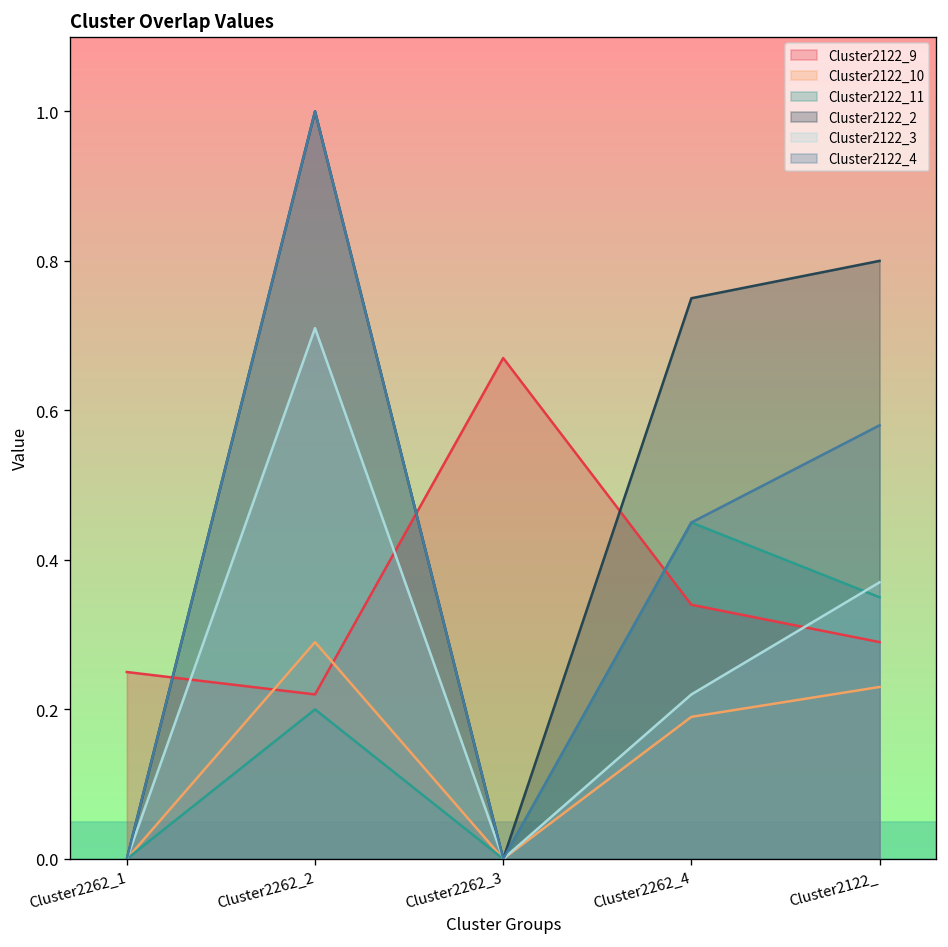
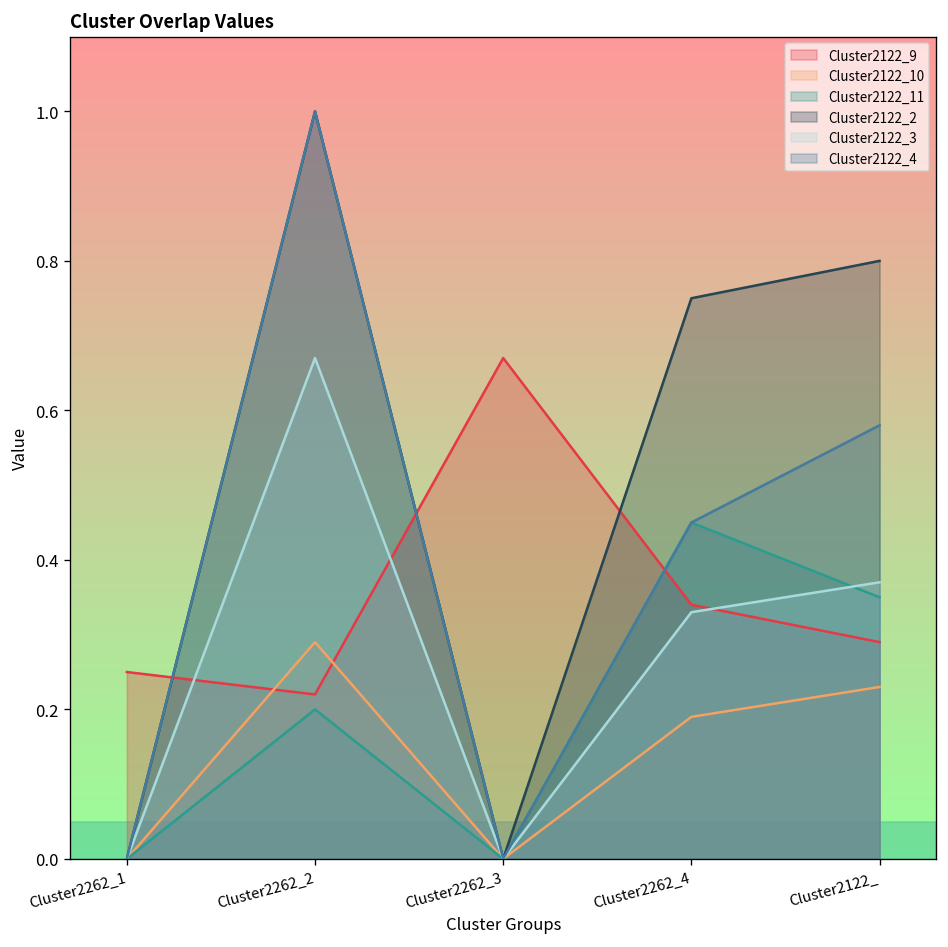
  {
    "Cluster2122_3": {
-     "Cluster2262_2": 0.71,
-     "Cluster2262_4": 0.22,
+     "Cluster2262_2": 0.67,
+     "Cluster2262_4": 0.33,
      "Cluster2122_": 0.37
    }
  }
